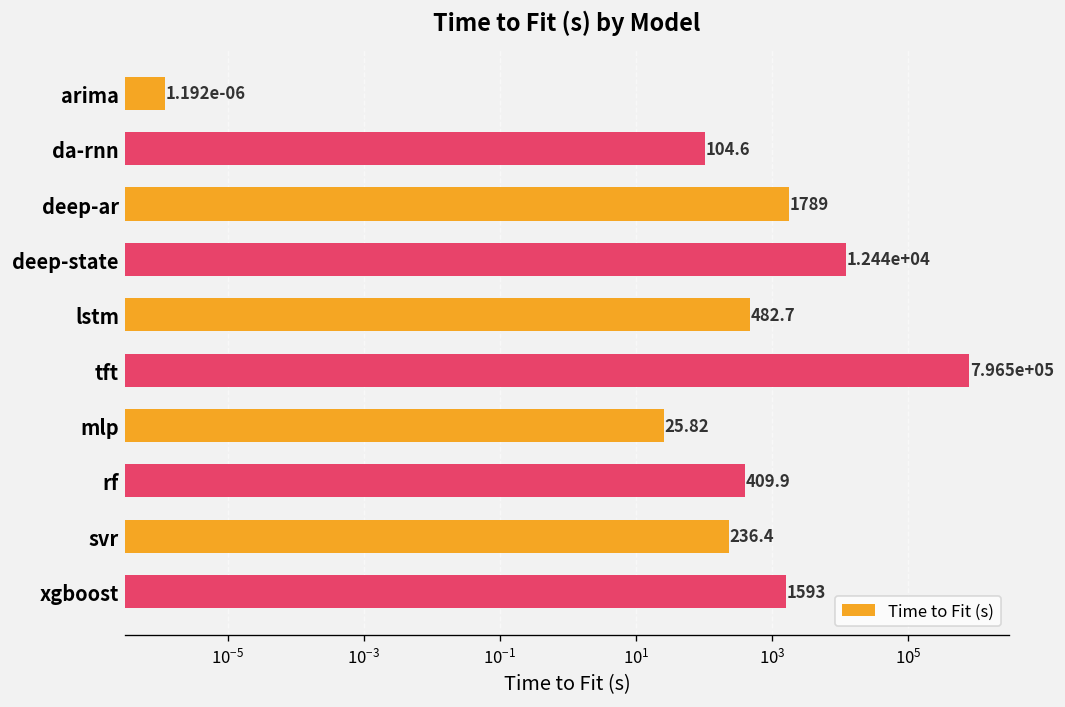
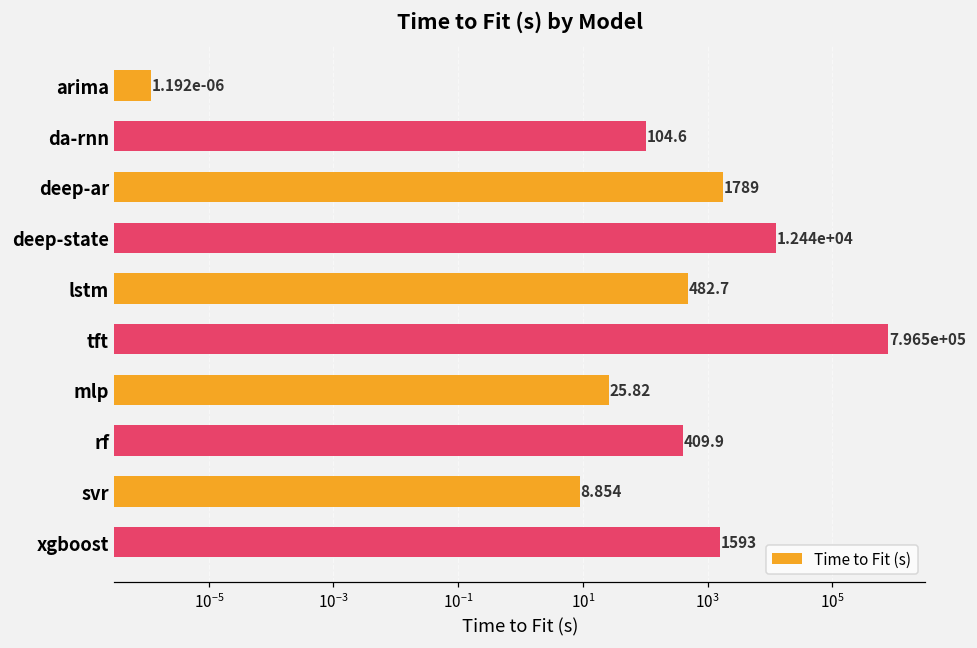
  {
    "arima": "1.192e-06",
    "da-rnn": "104.6",
    "deep-ar": "1789",
    "lstm": "482.7",
    "mlp": "25.82",
    "rf": "409.9",
-   "svr": "236.4",
+   "svr": "8.854",
    "xgboost": "1593"
  }
